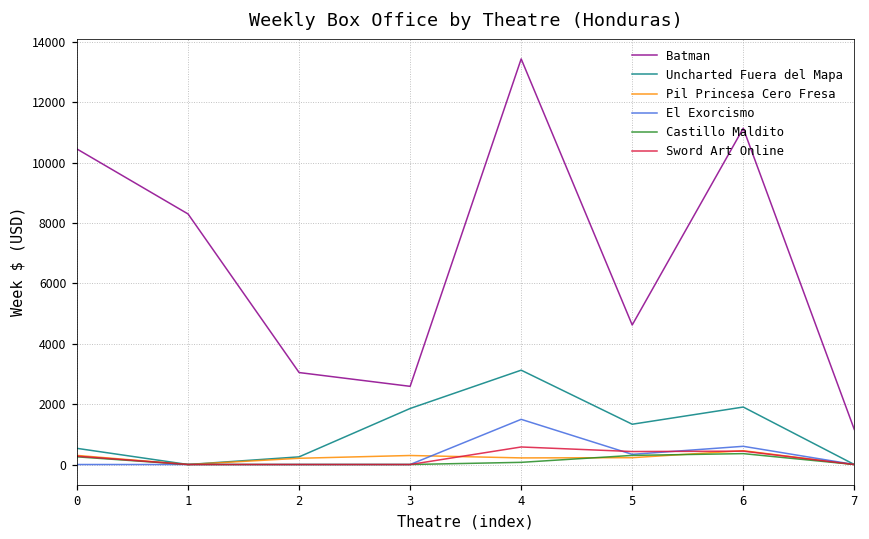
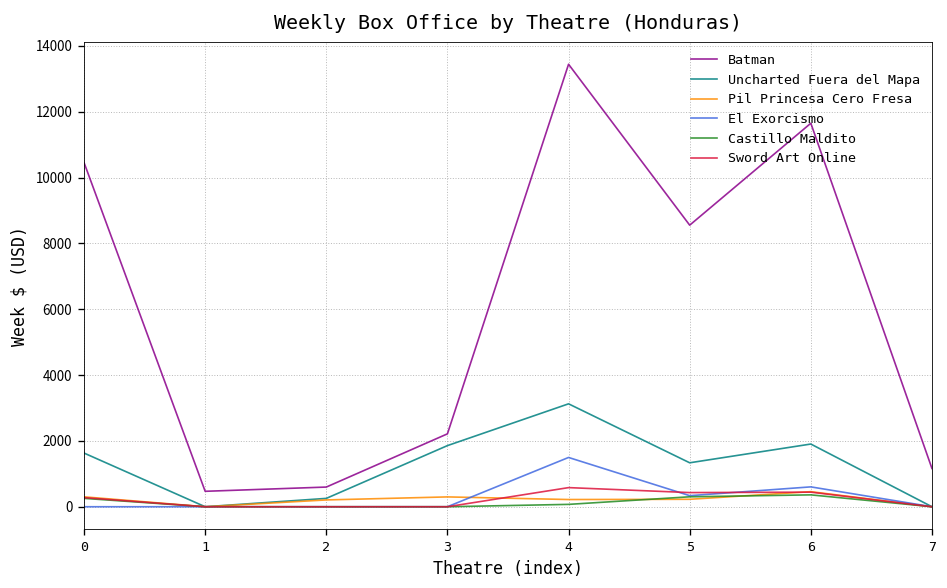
  {
    "Batman": {
      "0": 10500,
-     "1": 8300,
-     "2": 3000,
-     "3": 2600,
+     "1": 500,
+     "2": 600,
+     "3": 2200,
      "4": 13400,
-     "5": 4600,
-     "6": 11100,
+     "5": 8600,
+     "6": 11600,
      "7": 1200
    },
    "Uncharted Fuera del Mapa": {
-     "0": 500,
+     "0": 1600,
      "3": 1900,
      "4": 3100,
      "5": 1300,
      "6": 1900
    },
    "Pil Princesa Cero Fresa": {
      "3": 300,
      "4": 200
    },
    "El Exorcismo": {
      "0": 0,
      "4": 1500,
      "6": 600
    },
    "Castillo Maldito": {
      "4": 100
    },
    "Sword Art Online": {
      "4": 600
    }
  }
